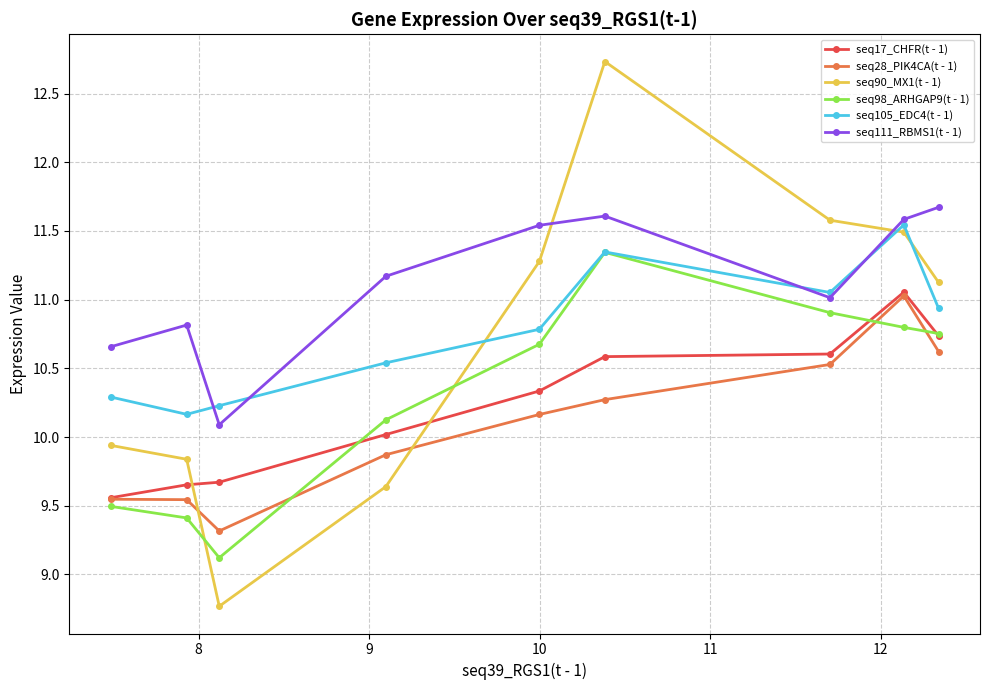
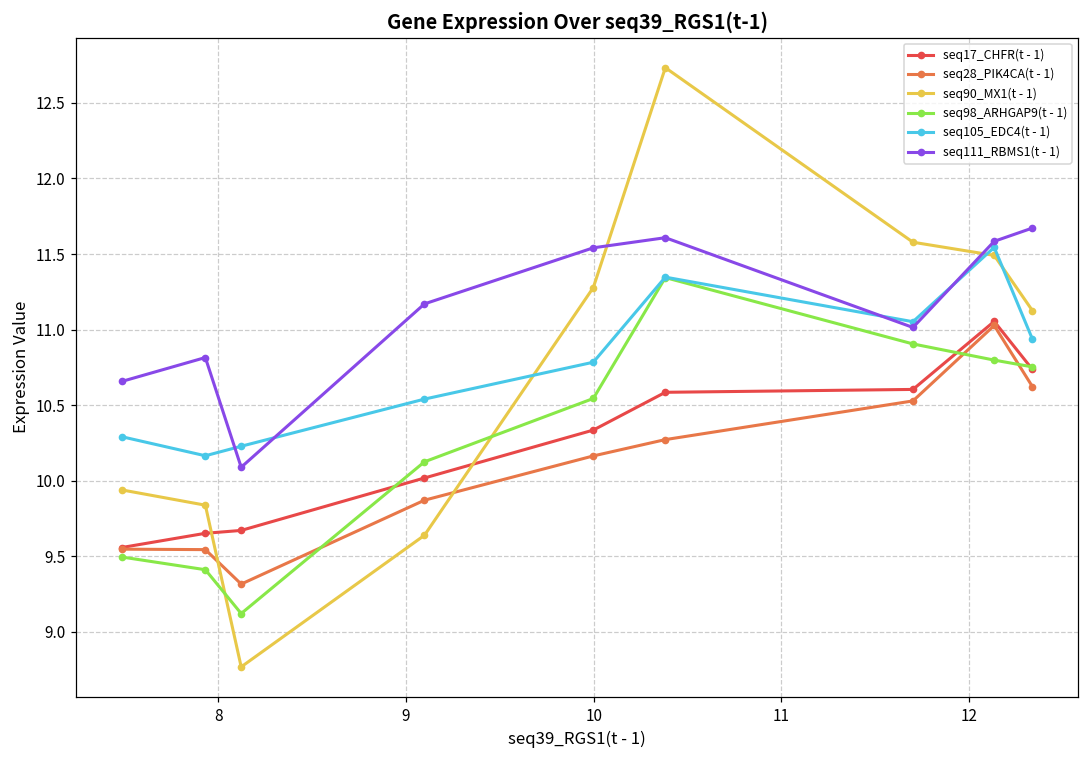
  {
    "seq90_MX1(t - 1)": {
      "10": 11.28
    },
    "seq98_ARHGAP9(t - 1)": {
-     "10": 10.68
+     "10": 10.54
    },
    "seq105_EDC4(t - 1)": {
      "10": 10.78
    },
    "seq111_RBMS1(t - 1)": {
      "10": 11.54
    }
  }
